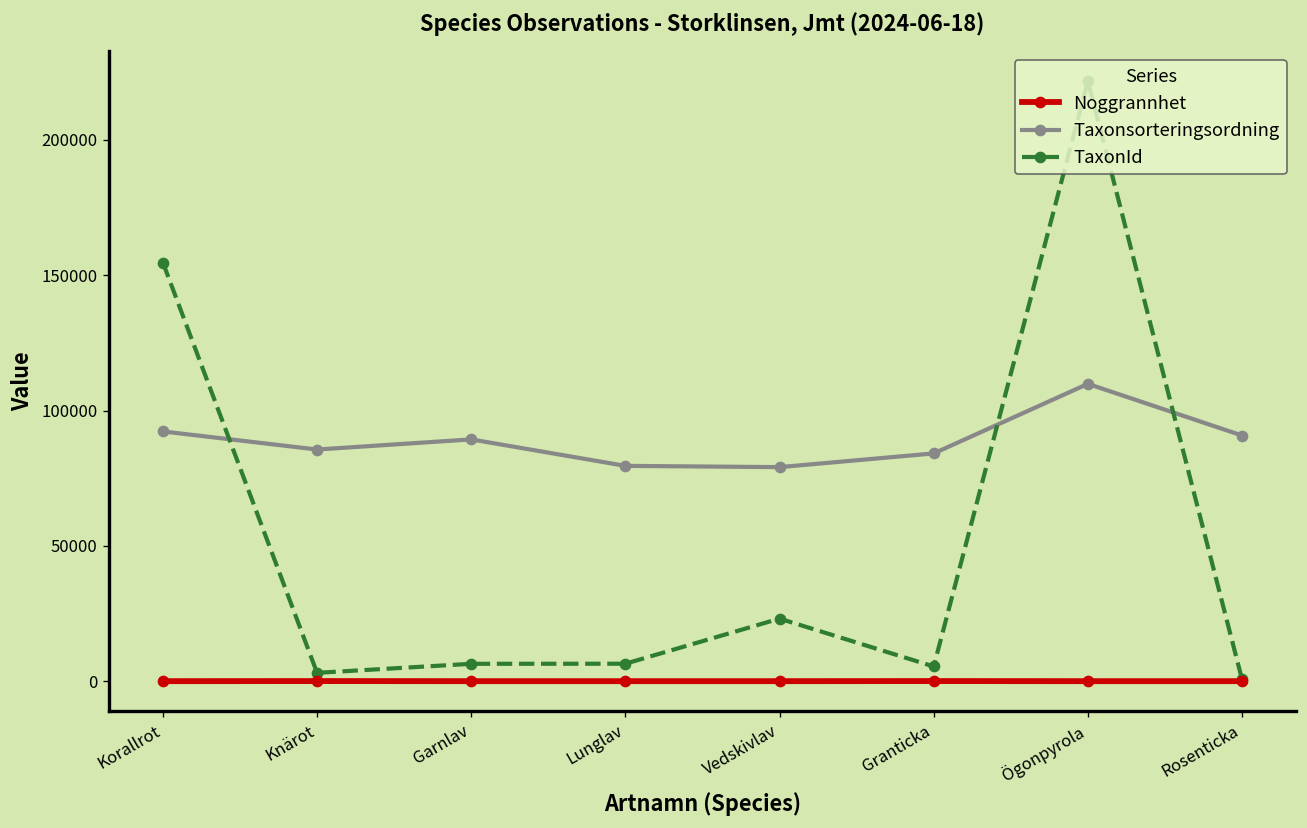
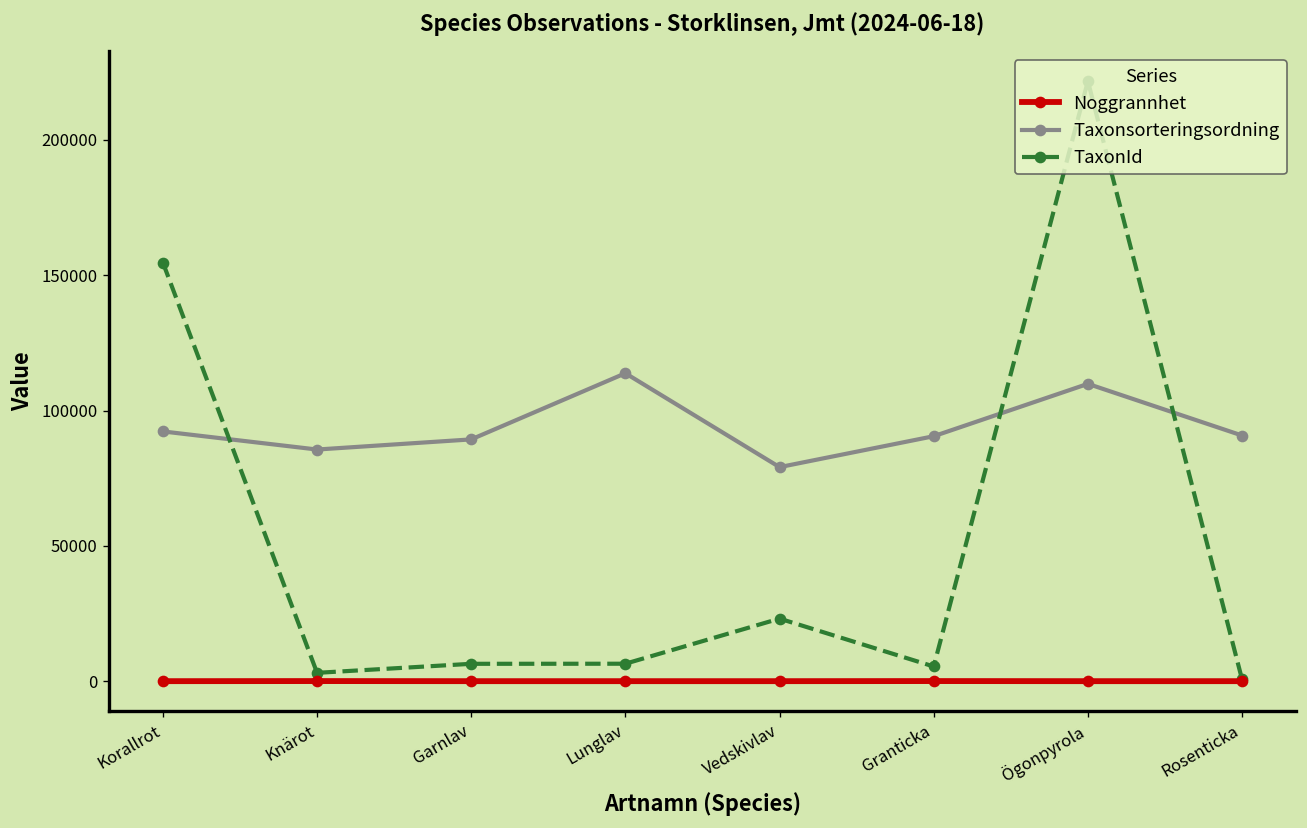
  {
    "Noggrannhet": {
      "Korallrot": 0,
      "Knärot": 0,
      "Garnlav": 0,
      "Lunglav": 0,
      "Vedskivlav": 0,
      "Granticka": 0,
      "Ögonpyrola": 0
    },
    "Taxonsorteringsordning": {
      "Korallrot": 92000,
      "Knärot": 86000,
      "Garnlav": 89000,
-     "Lunglav": 80000,
+     "Lunglav": 114000,
      "Vedskivlav": 79000,
-     "Granticka": 84000,
+     "Granticka": 91000,
      "Ögonpyrola": 110000,
      "Rosenticka": 91000
    },
    "TaxonId": {
      "Korallrot": 155000,
      "Knärot": 3000,
      "Garnlav": 6000,
      "Lunglav": 6000,
      "Vedskivlav": 23000,
      "Granticka": 5000
    }
  }
